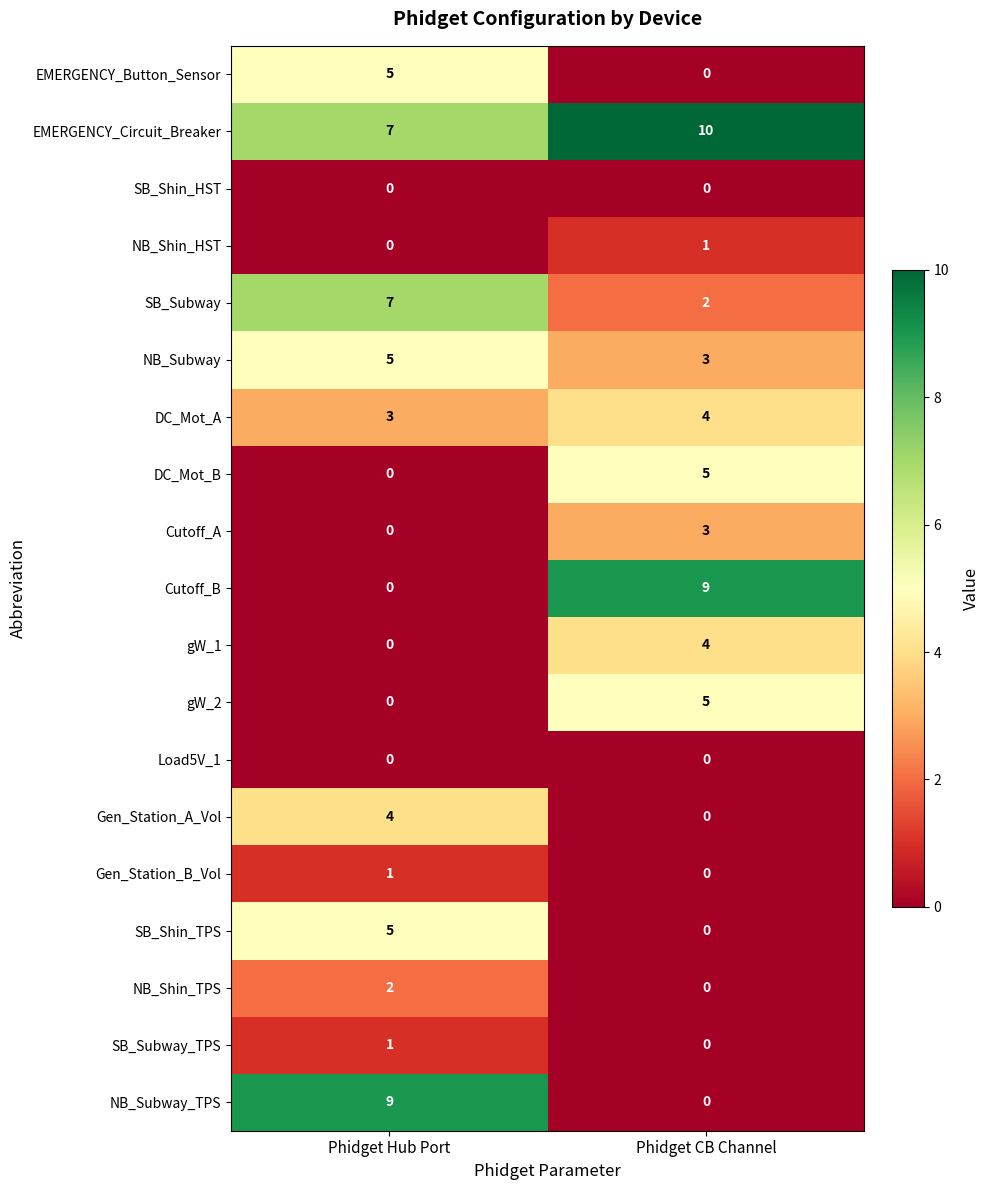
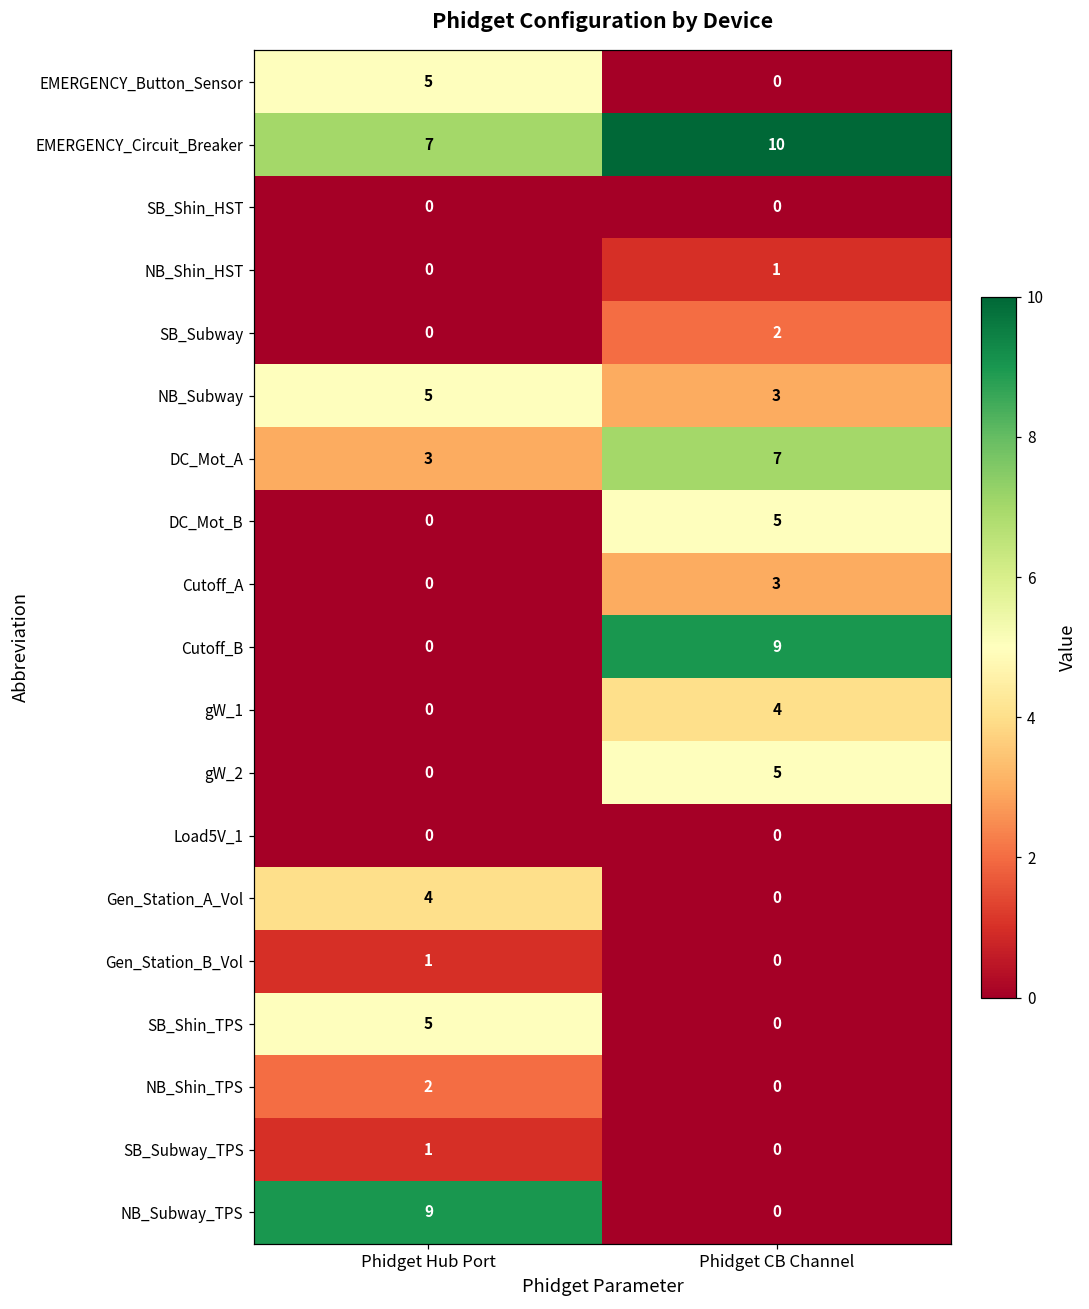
  {
    "EMERGENCY_Button_Sensor": {
      "Phidget Hub Port": 5,
      "Phidget CB Channel": 0
    },
    "EMERGENCY_Circuit_Breaker": {
      "Phidget Hub Port": 7,
      "Phidget CB Channel": 10
    },
    "SB_Shin_HST": {
      "Phidget Hub Port": 0,
      "Phidget CB Channel": 0
    },
    "NB_Shin_HST": {
      "Phidget Hub Port": 0,
      "Phidget CB Channel": 1
    },
    "SB_Subway": {
-     "Phidget Hub Port": 7,
+     "Phidget Hub Port": 0,
      "Phidget CB Channel": 2
    },
    "NB_Subway": {
      "Phidget Hub Port": 5,
      "Phidget CB Channel": 3
    },
    "DC_Mot_A": {
      "Phidget Hub Port": 3,
-     "Phidget CB Channel": 4
+     "Phidget CB Channel": 7
    },
    "DC_Mot_B": {
      "Phidget Hub Port": 0,
      "Phidget CB Channel": 5
    },
    "Cutoff_A": {
      "Phidget Hub Port": 0,
      "Phidget CB Channel": 3
    },
    "Cutoff_B": {
      "Phidget Hub Port": 0,
      "Phidget CB Channel": 9
    },
    "gW_1": {
      "Phidget Hub Port": 0,
      "Phidget CB Channel": 4
    },
    "gW_2": {
      "Phidget Hub Port": 0,
      "Phidget CB Channel": 5
    },
    "Load5V_1": {
      "Phidget Hub Port": 0,
      "Phidget CB Channel": 0
    },
    "Gen_Station_A_Vol": {
      "Phidget Hub Port": 4,
      "Phidget CB Channel": 0
    },
    "Gen_Station_B_Vol": {
      "Phidget Hub Port": 1,
      "Phidget CB Channel": 0
    },
    "SB_Shin_TPS": {
      "Phidget Hub Port": 5,
      "Phidget CB Channel": 0
    },
    "NB_Shin_TPS": {
      "Phidget Hub Port": 2,
      "Phidget CB Channel": 0
    },
    "SB_Subway_TPS": {
      "Phidget Hub Port": 1,
      "Phidget CB Channel": 0
    },
    "NB_Subway_TPS": {
      "Phidget Hub Port": 9,
      "Phidget CB Channel": 0
    }
  }
